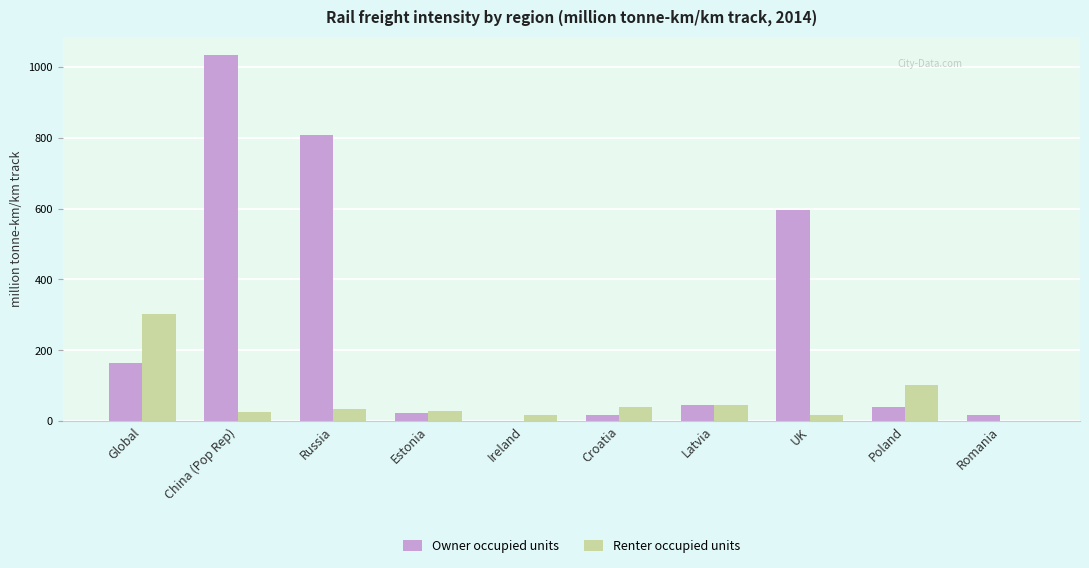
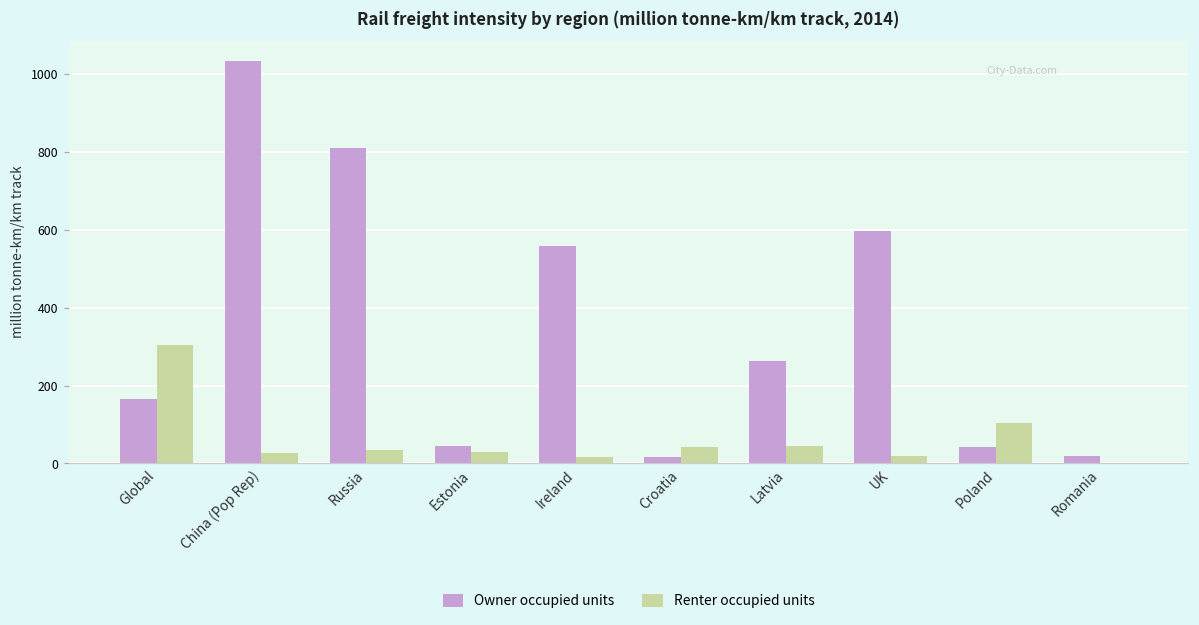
  {
    "Owner occupied units": {
      "Global": 170,
      "China (Pop Rep)": 1030,
      "Russia": 810,
-     "Estonia": 20,
-     "Ireland": 0,
+     "Estonia": 50,
+     "Ireland": 560,
      "Croatia": 20,
-     "Latvia": 40,
+     "Latvia": 260,
      "UK": 600,
      "Poland": 40,
      "Romania": 20
    },
    "Renter occupied units": {
      "Global": 300,
      "China (Pop Rep)": 30,
      "Russia": 30,
      "Estonia": 30,
      "Ireland": 20,
      "Croatia": 40,
      "Latvia": 50,
      "UK": 20,
      "Poland": 100
    }
  }
